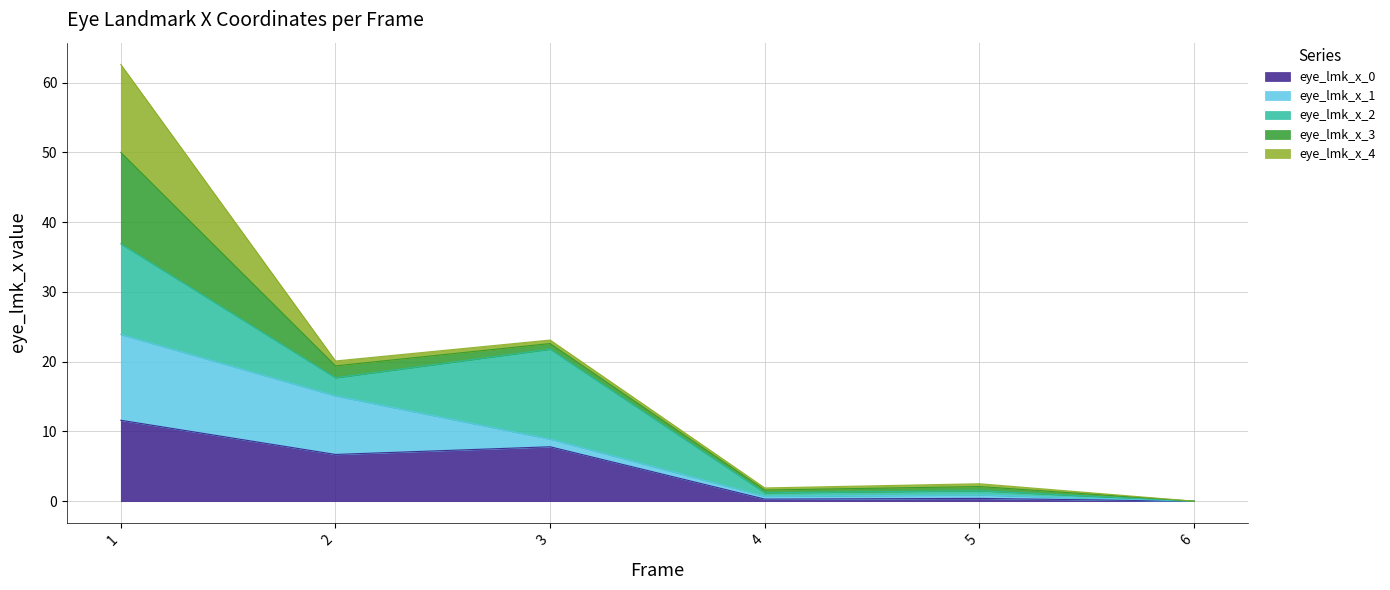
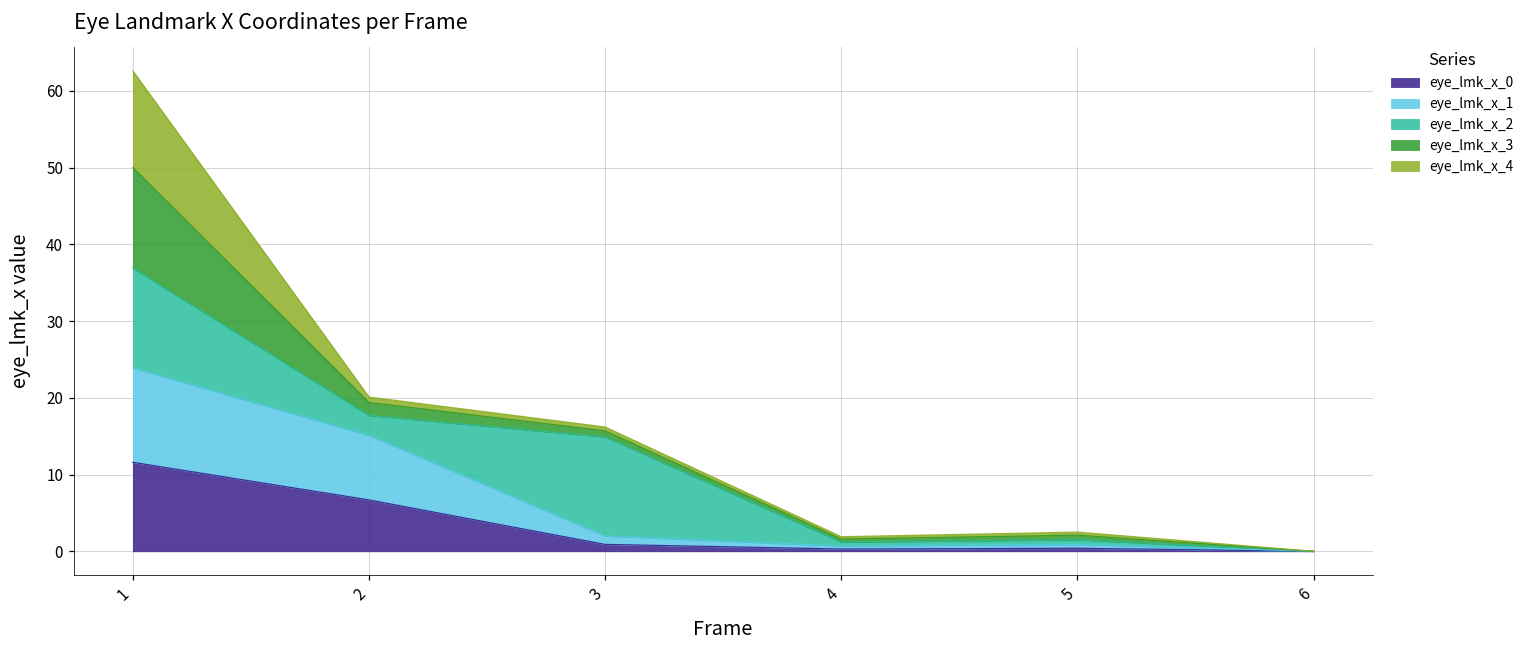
  {
    "eye_lmk_x_0": {
      "1": 12,
      "2": 7,
-     "3": 8,
+     "3": 1,
      "4": 0,
      "5": 0
    },
    "eye_lmk_x_1": {
      "1": 12,
      "2": 8,
      "3": 1,
      "4": 0,
      "5": 1
    },
    "eye_lmk_x_2": {
      "1": 13,
      "2": 3,
      "3": 13,
      "4": 1,
      "5": 1
    },
    "eye_lmk_x_3": {
      "1": 13,
      "2": 2,
      "3": 1,
      "5": 1
    },
    "eye_lmk_x_4": {
      "1": 13,
      "2": 1,
      "3": 1,
      "5": 0
    }
  }
